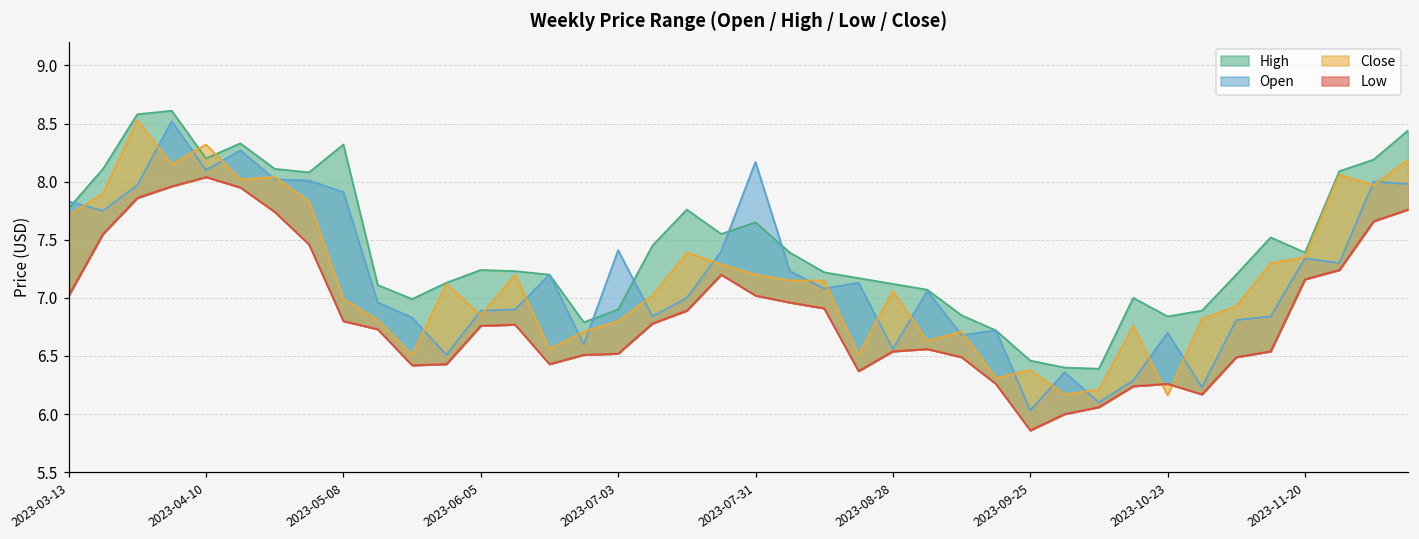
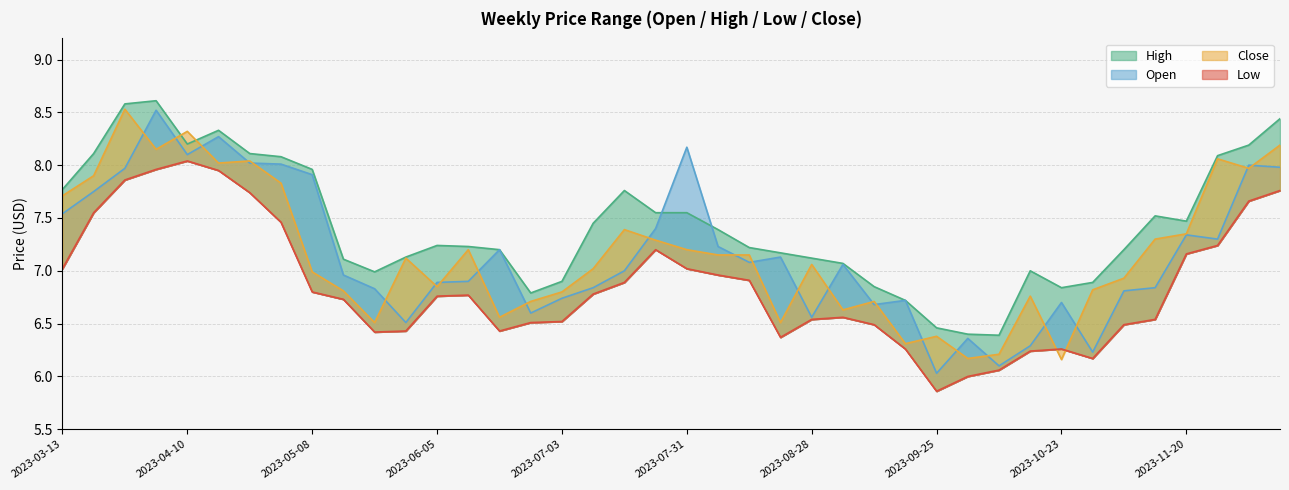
  {
    "High": {
      "2023-03-13": 7.77,
      "2023-04-10": 8.20,
-     "2023-05-08": 8.32,
+     "2023-05-08": 7.96,
      "2023-06-05": 7.24,
      "2023-07-03": 6.90,
-     "2023-07-31": 7.65,
+     "2023-07-31": 7.55,
      "2023-08-28": 7.12,
      "2023-09-25": 6.46,
      "2023-10-23": 6.84,
-     "2023-11-20": 7.39
+     "2023-11-20": 7.47
    },
    "Open": {
-     "2023-03-13": 7.83,
+     "2023-03-13": 7.54,
      "2023-04-10": 8.10,
      "2023-05-08": 7.91,
      "2023-06-05": 6.89,
-     "2023-07-03": 7.41,
+     "2023-07-03": 6.74,
      "2023-07-31": 8.17,
      "2023-09-25": 6.03,
      "2023-10-23": 6.70
    },
    "Low": {
      "2023-03-13": 7.02,
      "2023-04-10": 8.04,
      "2023-05-08": 6.80,
      "2023-06-05": 6.76,
      "2023-07-03": 6.52,
      "2023-07-31": 7.02,
      "2023-09-25": 5.86,
      "2023-11-20": 7.16
    }
  }
